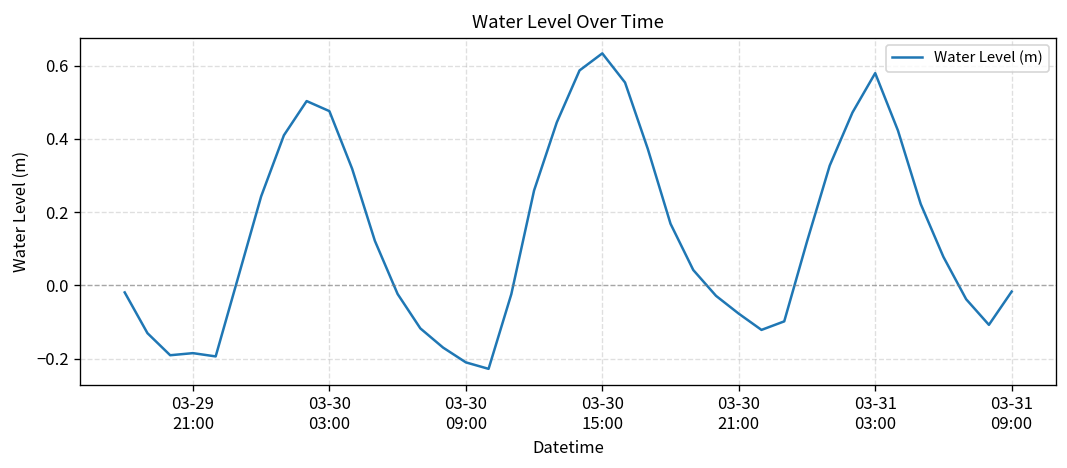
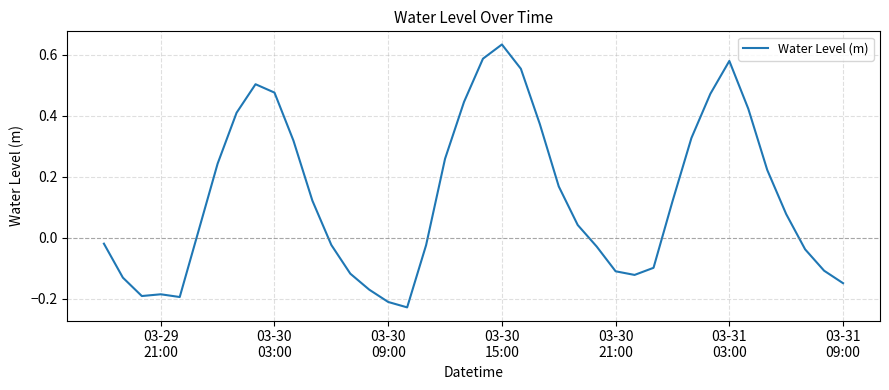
  {
    "03-29 21:00": -0.18,
    "03-30 03:00": 0.48,
    "03-30 09:00": -0.21,
    "03-30 15:00": 0.63,
-   "03-30 21:00": -0.08,
+   "03-30 21:00": -0.11,
    "03-31 03:00": 0.58,
-   "03-31 09:00": -0.02
+   "03-31 09:00": -0.15
  }
